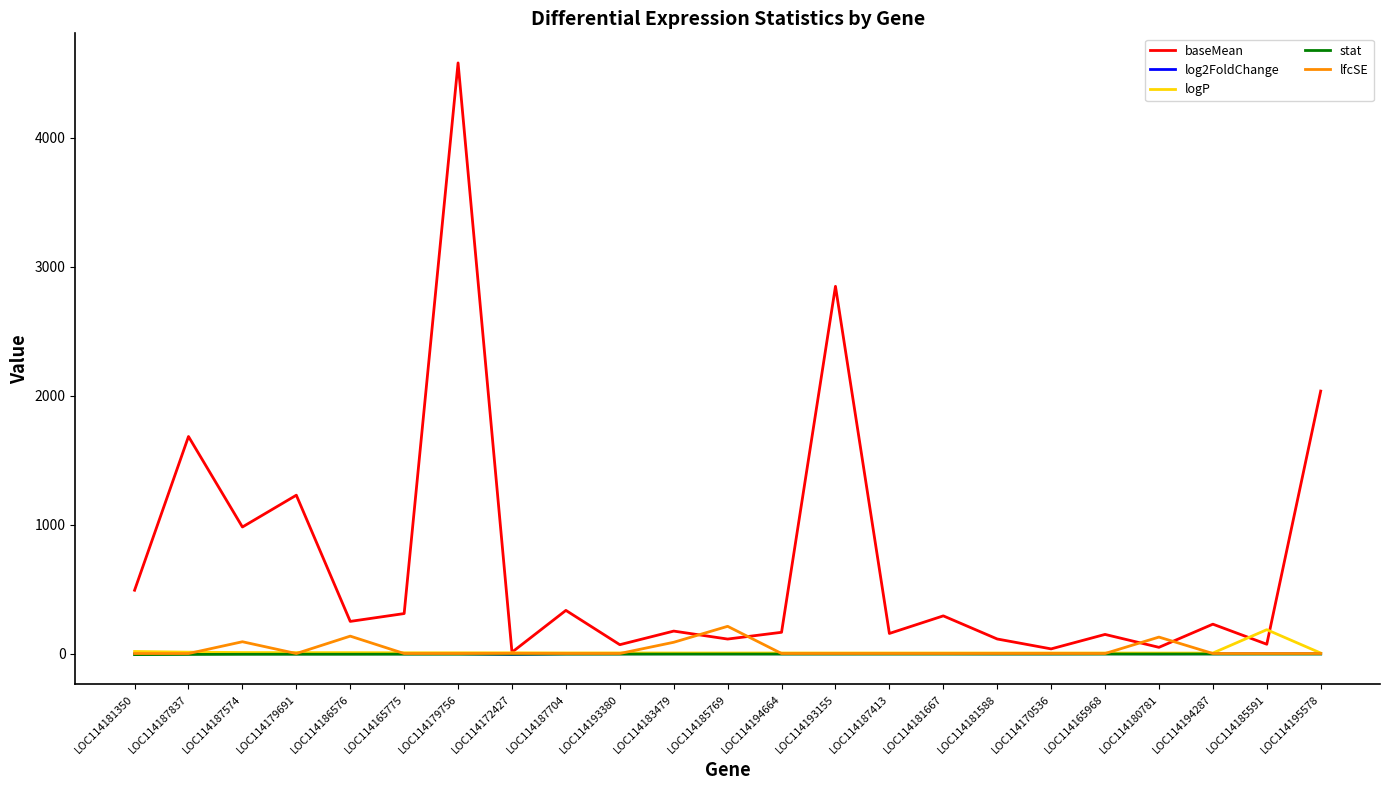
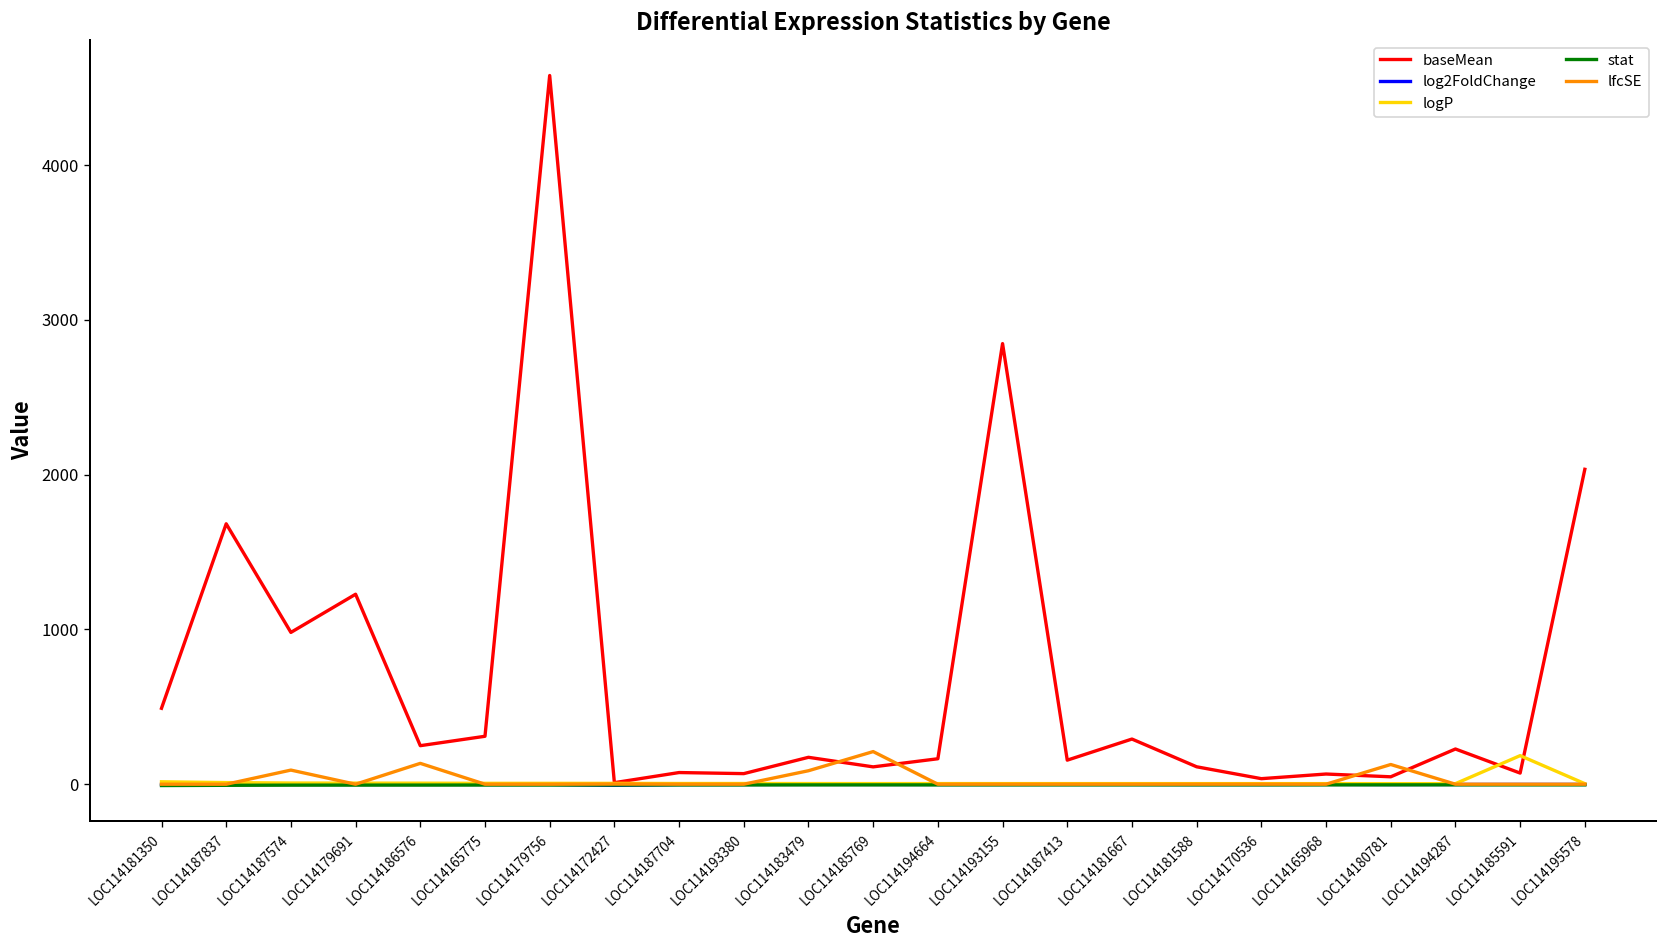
  {
    "baseMean": {
      "LOC114181350": 490,
      "LOC114187837": 1680,
      "LOC114187574": 980,
      "LOC114179691": 1230,
      "LOC114186576": 250,
      "LOC114165775": 310,
      "LOC114179756": 4580,
-     "LOC114187704": 330,
+     "LOC114187704": 80,
      "LOC114193380": 70,
      "LOC114183479": 170,
      "LOC114185769": 110,
      "LOC114194664": 160,
      "LOC114193155": 2850,
      "LOC114187413": 160,
      "LOC114181667": 290,
      "LOC114181588": 110,
      "LOC114170536": 40,
-     "LOC114165968": 150,
+     "LOC114165968": 70,
      "LOC114180781": 50,
      "LOC114194287": 230,
      "LOC114185591": 70,
      "LOC114195578": 2030
    },
    "logP": {
      "LOC114185591": 180
    },
    "lfcSE": {
      "LOC114187574": 90,
      "LOC114186576": 140,
      "LOC114183479": 90,
      "LOC114185769": 210,
      "LOC114180781": 130
    }
  }
